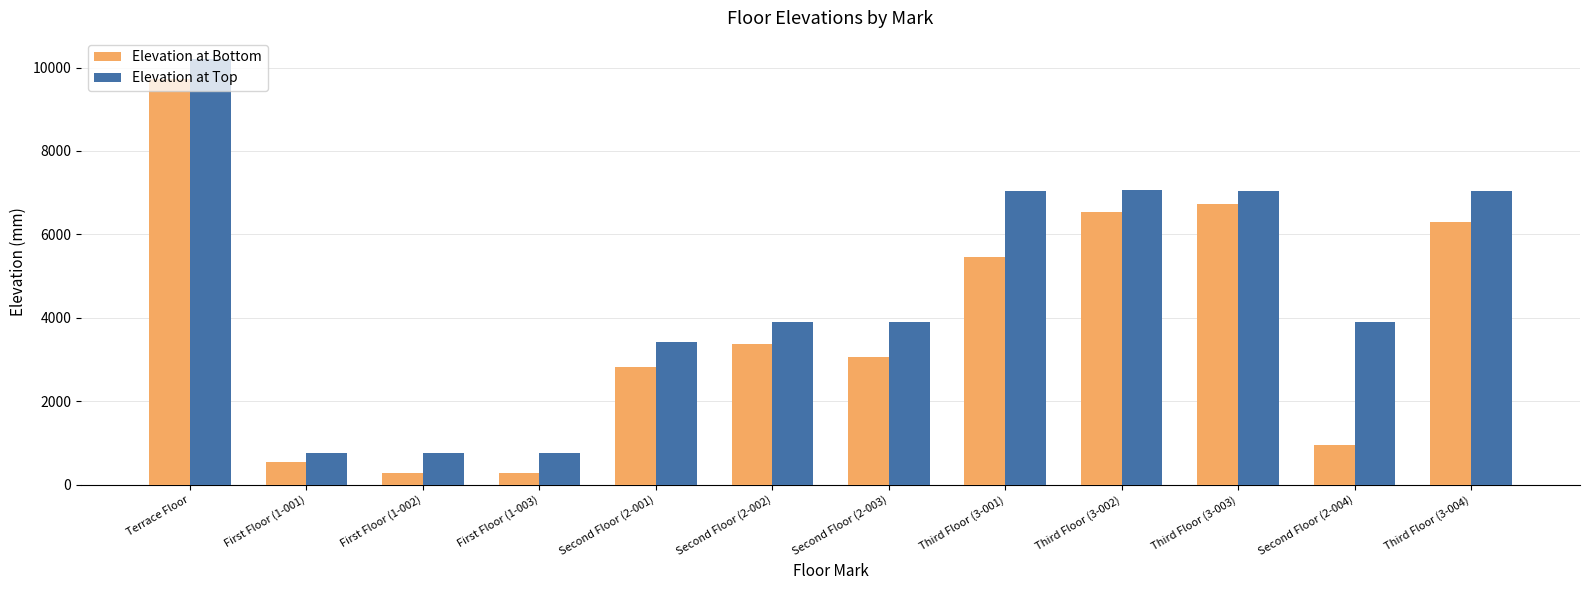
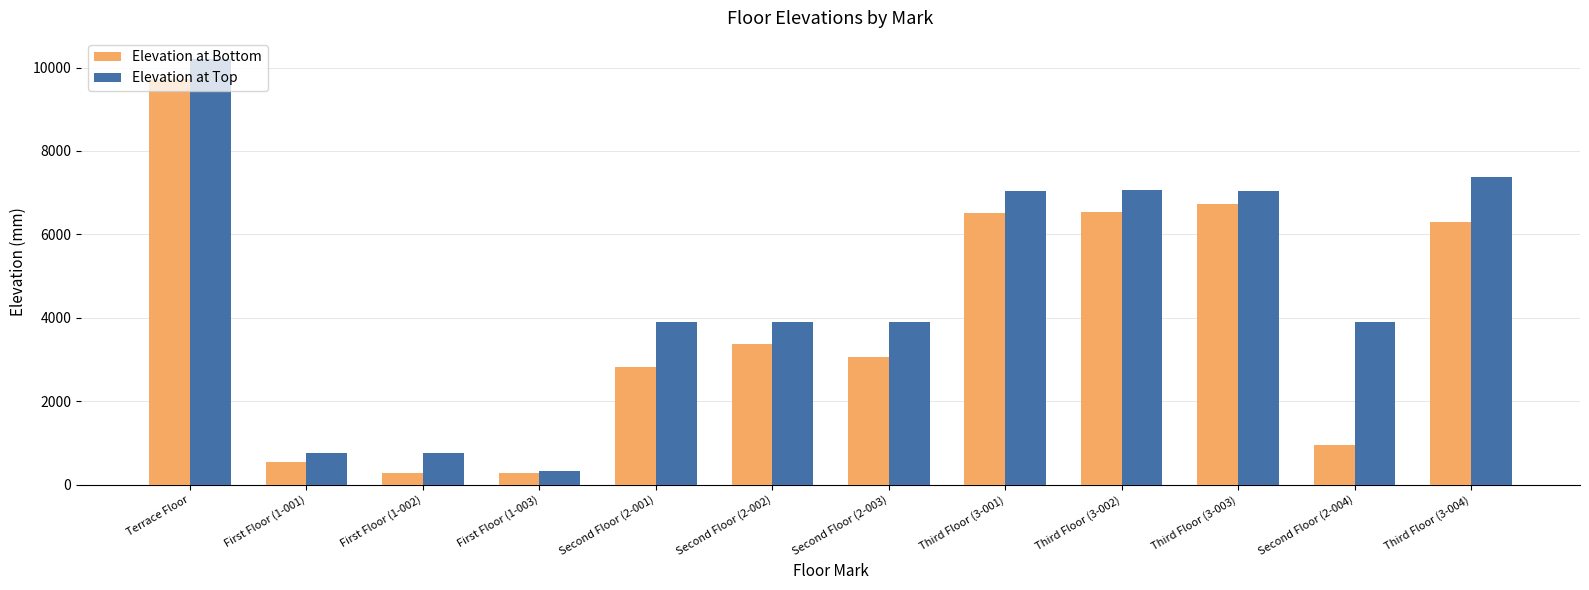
  {
    "Elevation at Bottom": {
      "First Floor (1-001)": 500,
      "First Floor (1-002)": 300,
      "First Floor (1-003)": 300,
      "Second Floor (2-001)": 2800,
      "Second Floor (2-002)": 3400,
      "Second Floor (2-003)": 3100,
-     "Third Floor (3-001)": 5500,
+     "Third Floor (3-001)": 6500,
      "Third Floor (3-002)": 6500,
      "Third Floor (3-003)": 6700,
      "Second Floor (2-004)": 1000,
      "Third Floor (3-004)": 6300
    },
    "Elevation at Top": {
      "First Floor (1-001)": 800,
      "First Floor (1-002)": 800,
-     "First Floor (1-003)": 800,
-     "Second Floor (2-001)": 3400,
+     "First Floor (1-003)": 300,
+     "Second Floor (2-001)": 3900,
      "Second Floor (2-002)": 3900,
      "Second Floor (2-003)": 3900,
      "Third Floor (3-001)": 7100,
      "Third Floor (3-002)": 7100,
      "Third Floor (3-003)": 7100,
      "Second Floor (2-004)": 3900,
-     "Third Floor (3-004)": 7100
+     "Third Floor (3-004)": 7400
    }
  }
